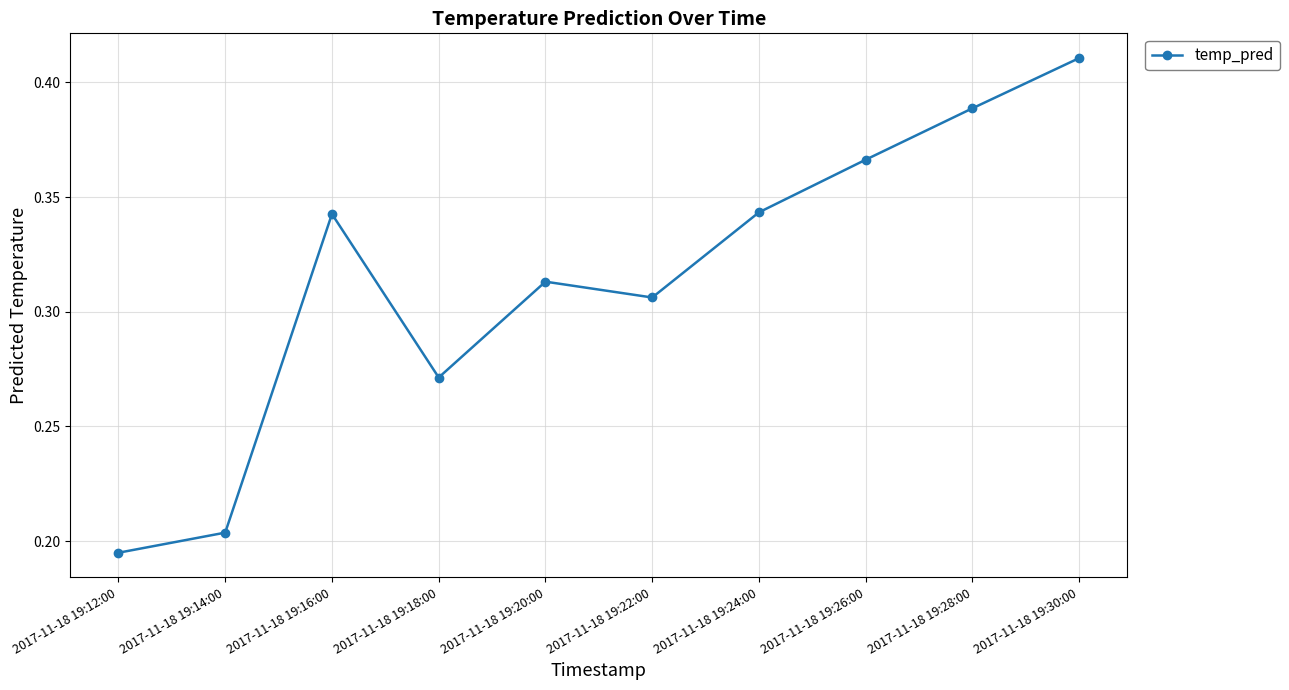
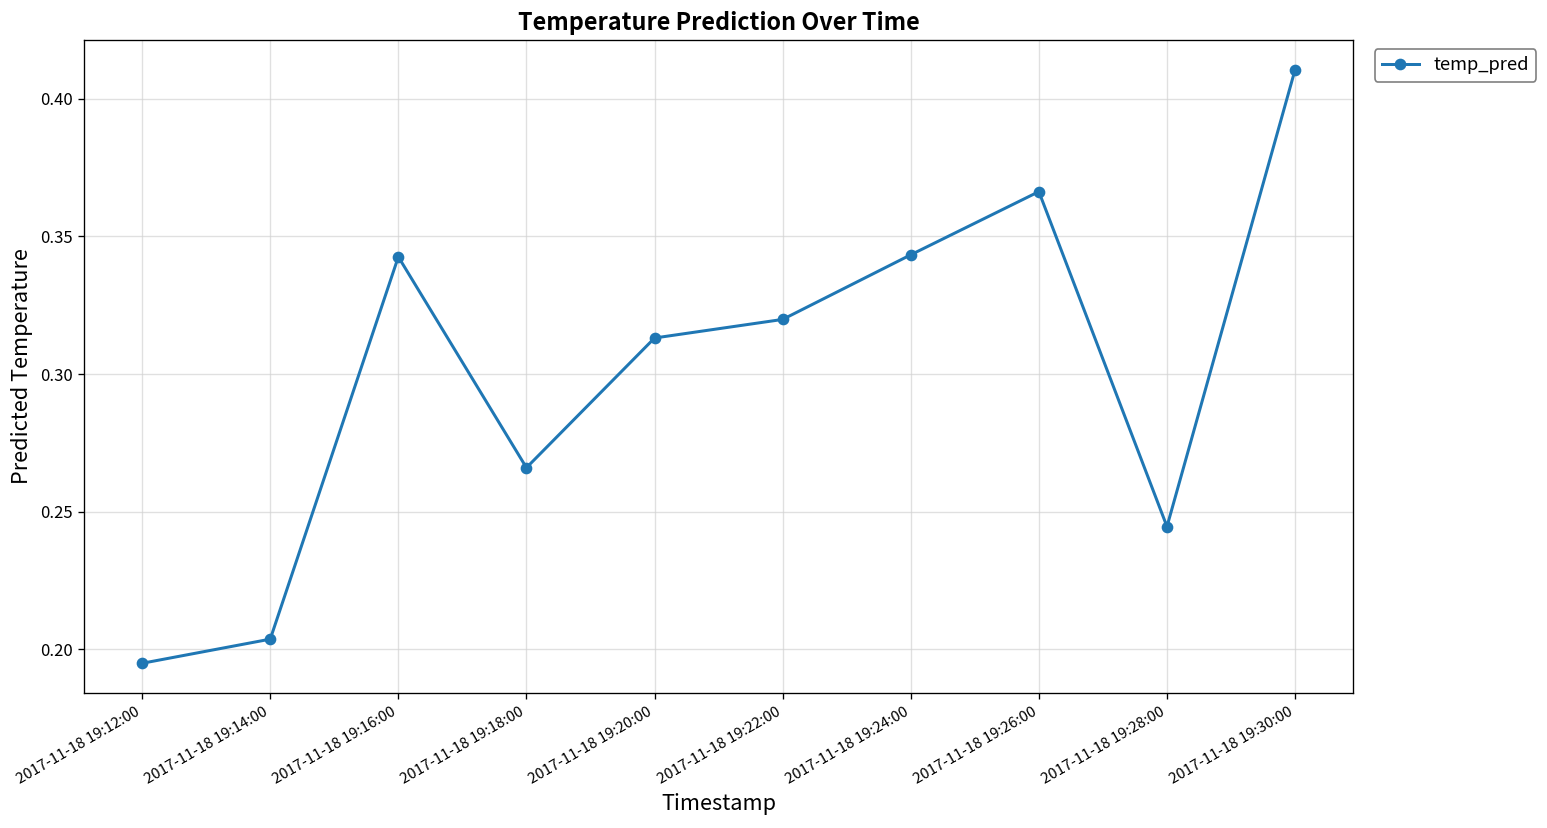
  {
    "2017-11-18 19:12:00": 0.195,
    "2017-11-18 19:14:00": 0.204,
    "2017-11-18 19:16:00": 0.343,
-   "2017-11-18 19:18:00": 0.271,
+   "2017-11-18 19:18:00": 0.266,
    "2017-11-18 19:20:00": 0.313,
-   "2017-11-18 19:22:00": 0.306,
+   "2017-11-18 19:22:00": 0.320,
    "2017-11-18 19:24:00": 0.343,
    "2017-11-18 19:26:00": 0.366,
-   "2017-11-18 19:28:00": 0.389,
+   "2017-11-18 19:28:00": 0.245,
    "2017-11-18 19:30:00": 0.411
  }
